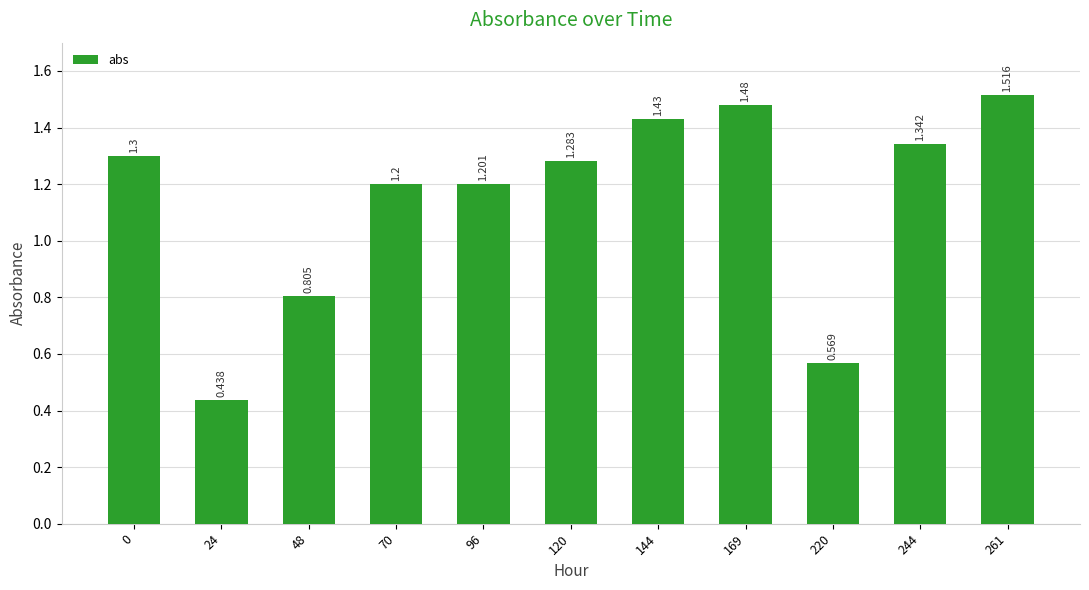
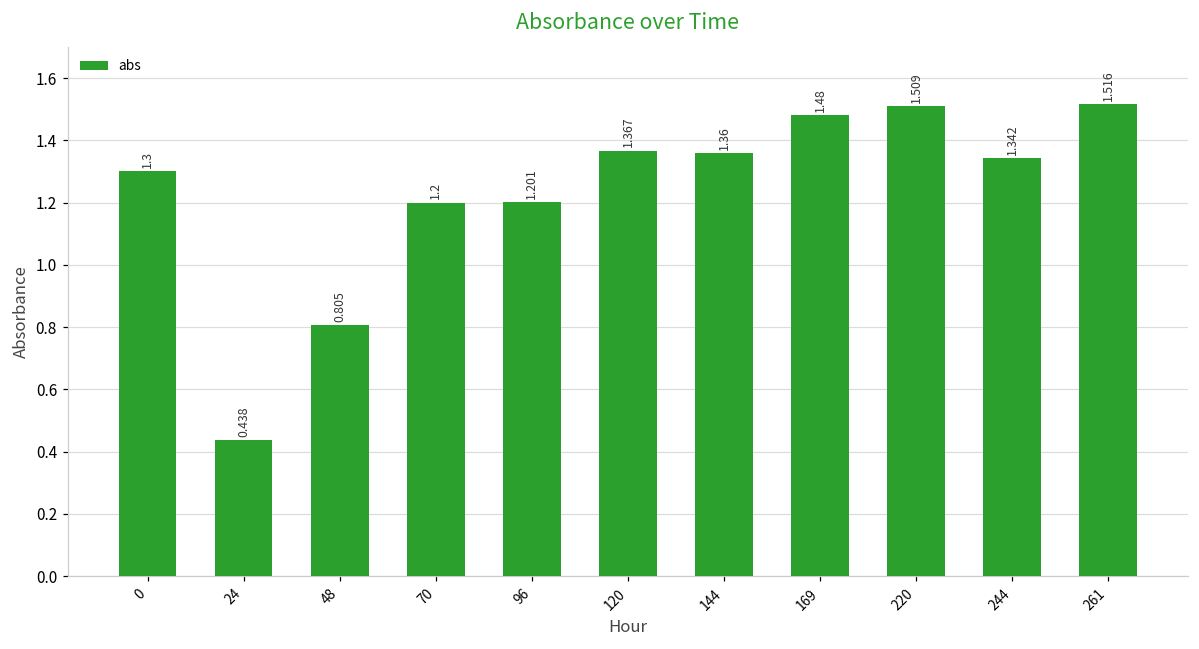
  {
    "0": 1.3,
    "24": 0.438,
    "48": 0.805,
    "70": 1.2,
    "96": 1.201,
-   "120": 1.283,
-   "144": 1.43,
+   "120": 1.367,
+   "144": 1.36,
    "169": 1.48,
-   "220": 0.569,
+   "220": 1.509,
    "244": 1.342,
    "261": 1.516
  }
